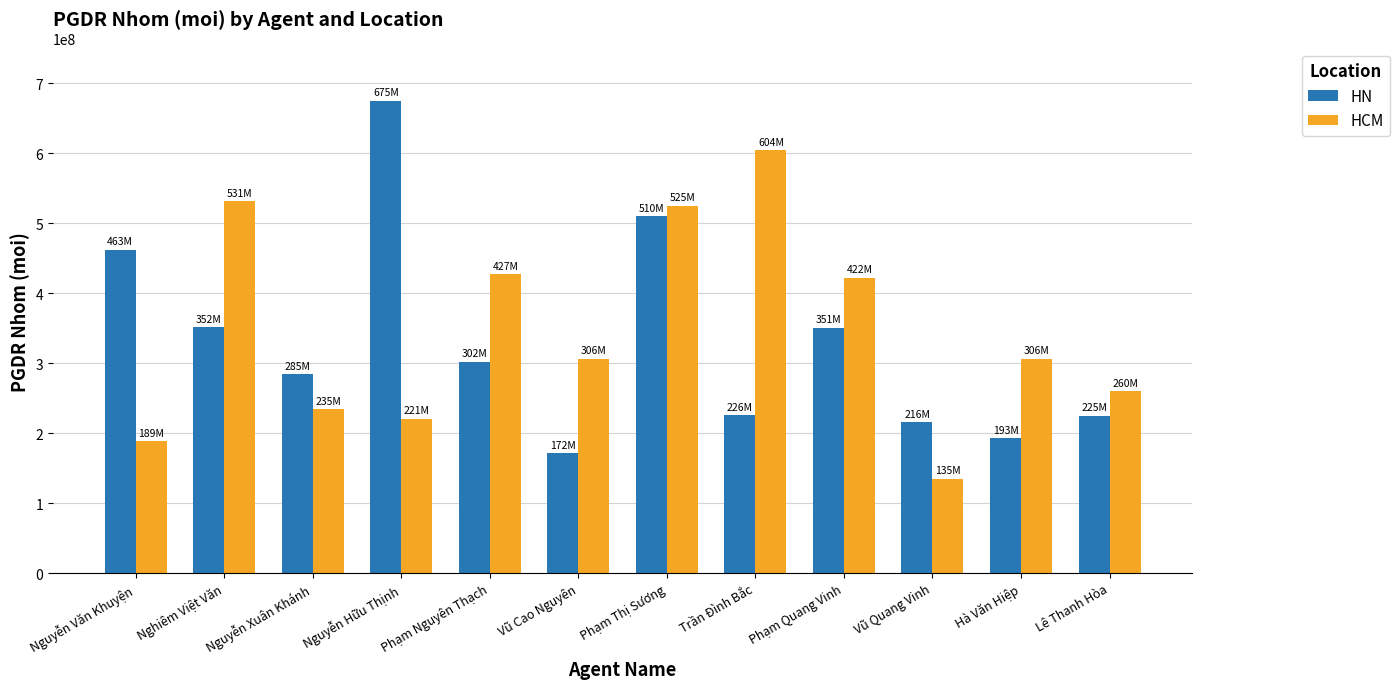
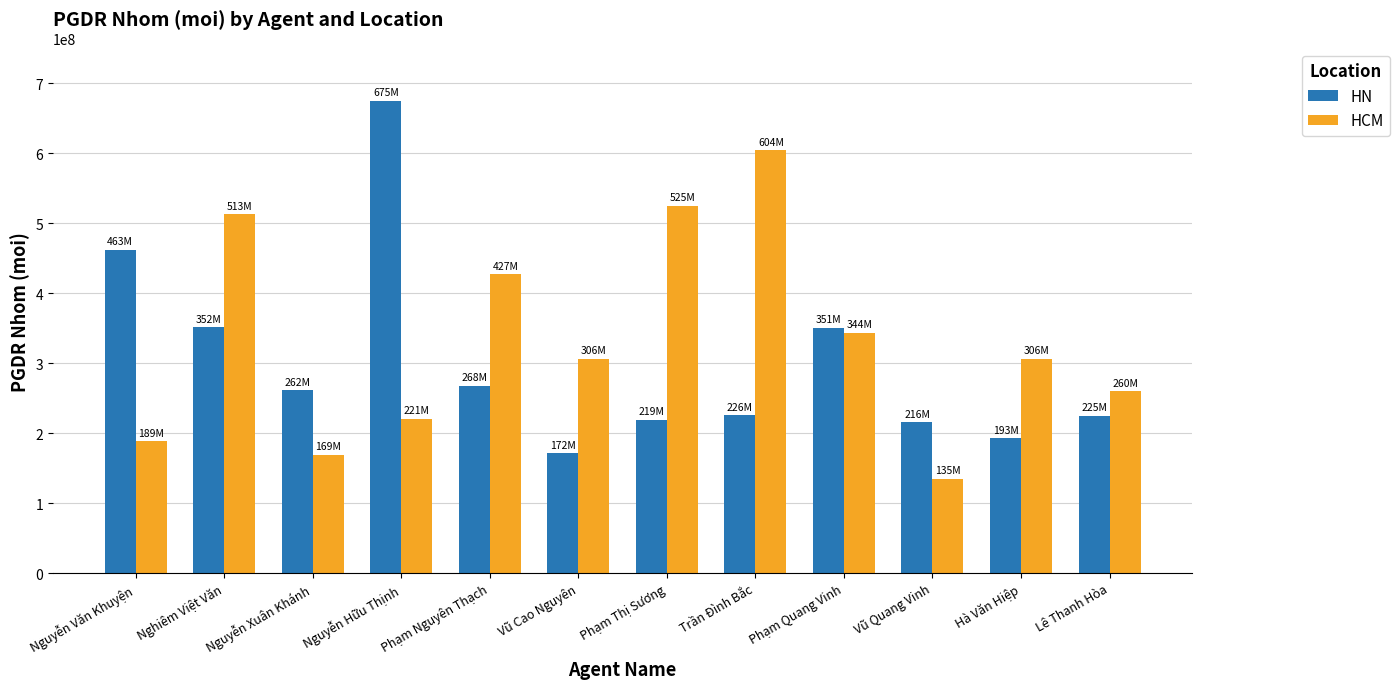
  {
    "HN": {
      "Nguyễn Văn Khuyện": "463M",
      "Nghiêm Việt Văn": "352M",
-     "Nguyễn Xuân Khánh": "285M",
+     "Nguyễn Xuân Khánh": "262M",
      "Nguyễn Hữu Thịnh": "675M",
-     "Phạm Nguyên Thạch": "302M",
+     "Phạm Nguyên Thạch": "268M",
      "Vũ Cao Nguyên": "172M",
-     "Phạm Thị Sương": "510M",
+     "Phạm Thị Sương": "219M",
      "Trần Đình Bắc": "226M",
      "Phạm Quang Vinh": "351M",
      "Vũ Quang Vinh": "216M",
      "Hà Văn Hiệp": "193M",
      "Lê Thanh Hòa": "225M"
    },
    "HCM": {
      "Nguyễn Văn Khuyện": "189M",
-     "Nghiêm Việt Văn": "531M",
-     "Nguyễn Xuân Khánh": "235M",
+     "Nghiêm Việt Văn": "513M",
+     "Nguyễn Xuân Khánh": "169M",
      "Nguyễn Hữu Thịnh": "221M",
      "Phạm Nguyên Thạch": "427M",
      "Vũ Cao Nguyên": "306M",
      "Phạm Thị Sương": "525M",
      "Trần Đình Bắc": "604M",
-     "Phạm Quang Vinh": "422M",
+     "Phạm Quang Vinh": "344M",
      "Vũ Quang Vinh": "135M",
      "Hà Văn Hiệp": "306M",
      "Lê Thanh Hòa": "260M"
    }
  }
